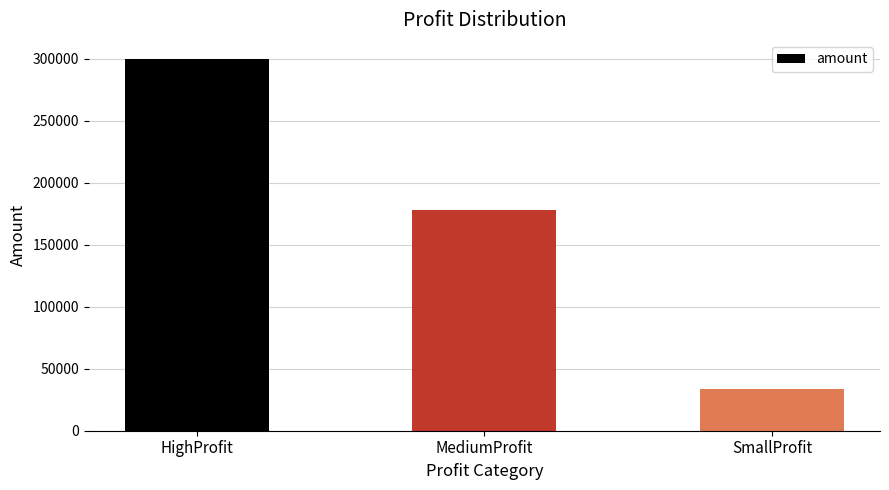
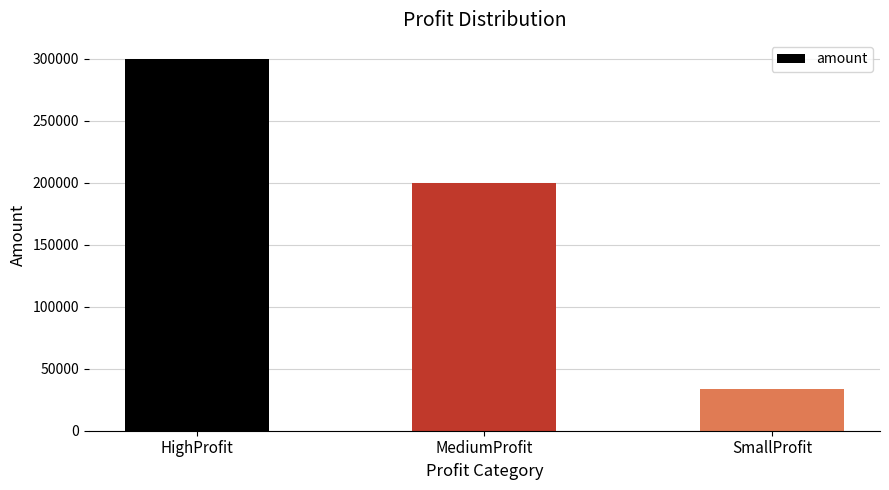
  {
    "HighProfit": 300000,
-   "MediumProfit": 178000,
+   "MediumProfit": 200000,
    "SmallProfit": 33000
  }
